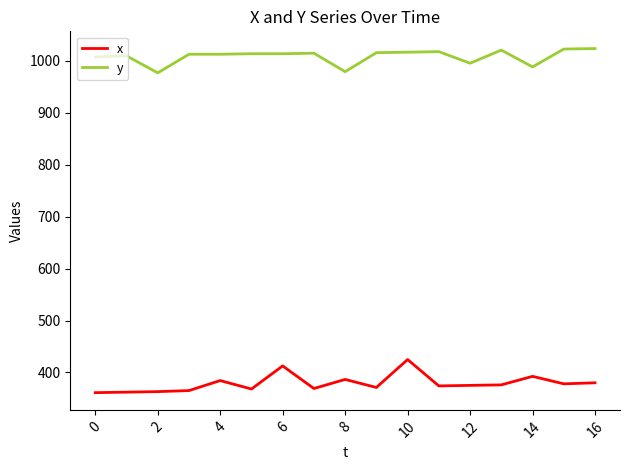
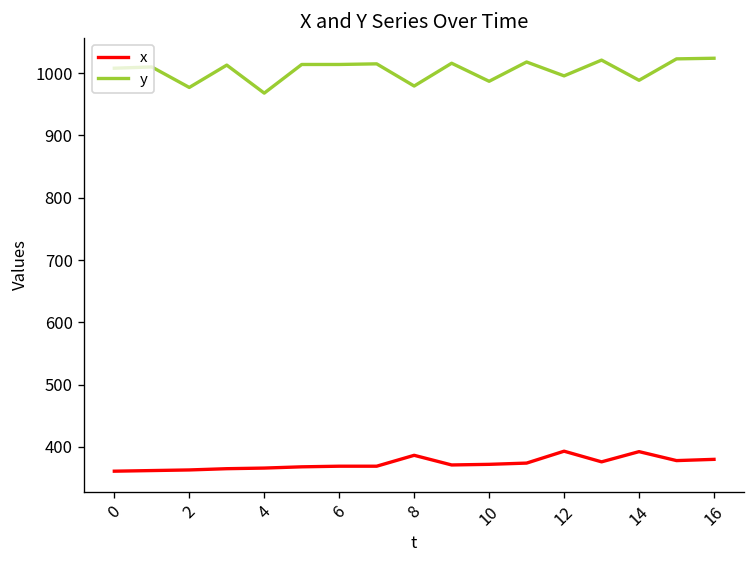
  {
    "x": {
      "0": 360,
      "2": 360,
-     "4": 380,
-     "6": 410,
+     "4": 370,
+     "6": 370,
      "8": 390,
-     "10": 420,
-     "12": 380,
+     "10": 370,
+     "12": 390,
      "14": 390,
      "16": 380
    },
    "y": {
      "2": 980,
-     "4": 1010,
+     "4": 970,
      "6": 1010,
      "8": 980,
-     "10": 1020,
+     "10": 990,
      "12": 1000,
      "14": 990,
      "16": 1020
    }
  }
